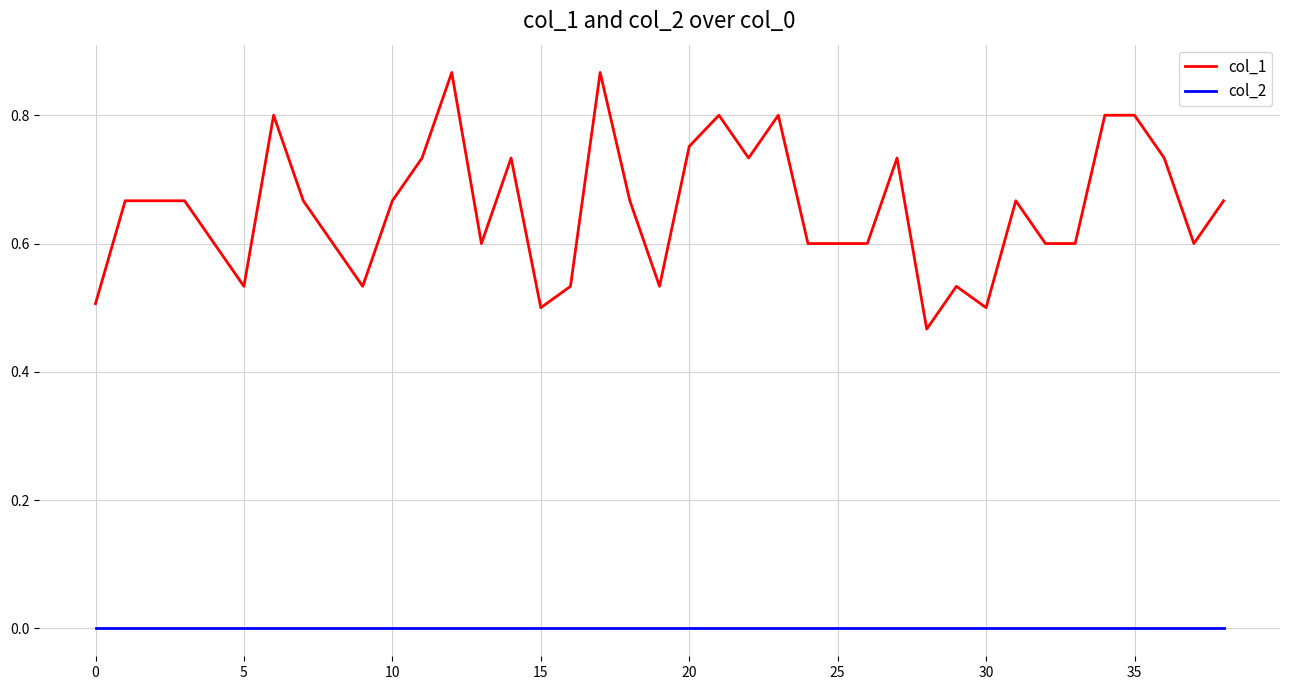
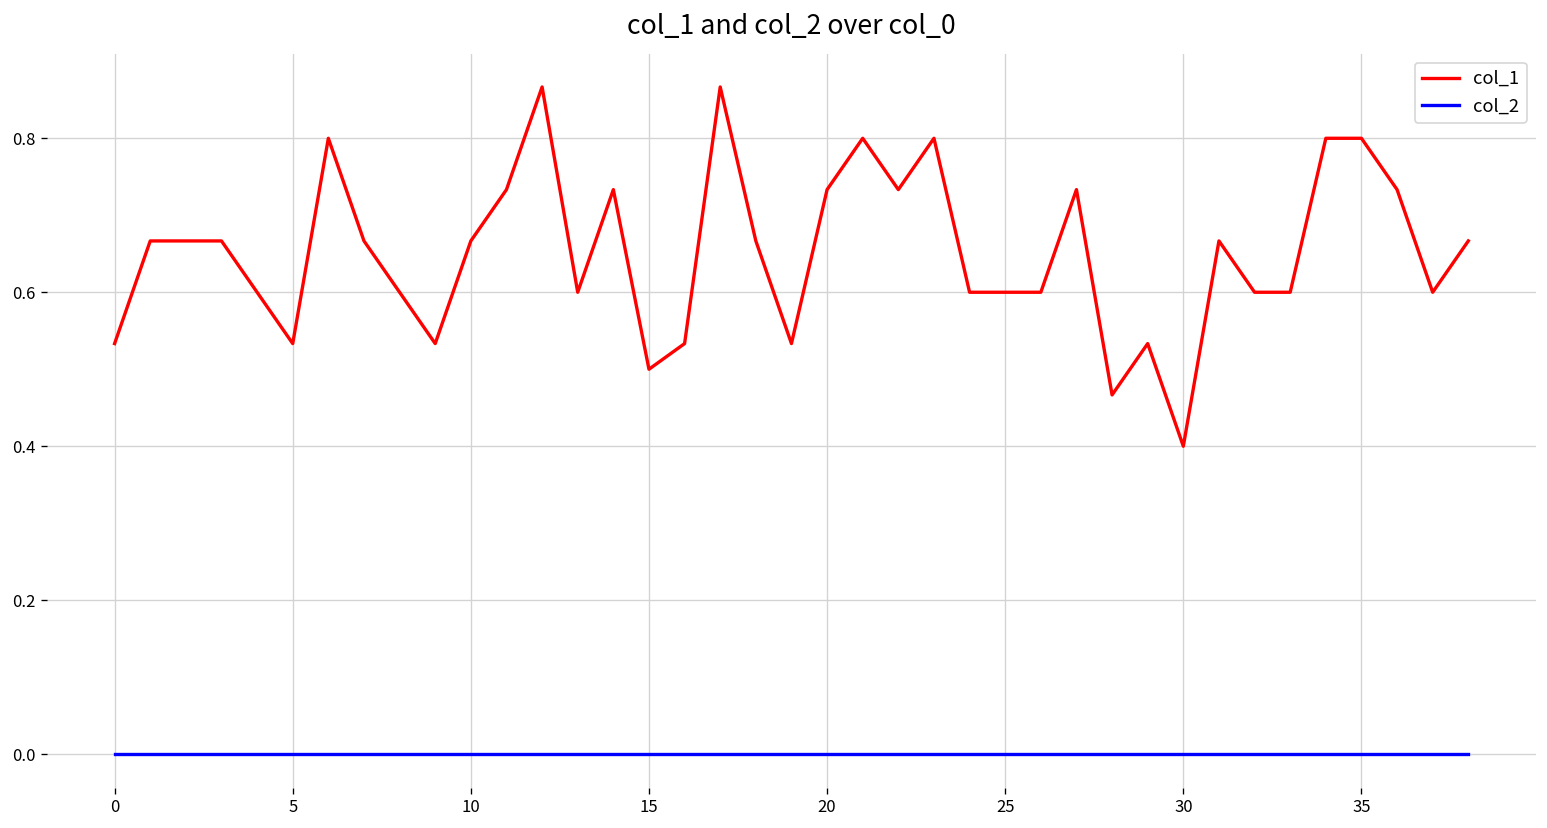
  {
    "col_1": {
-     "0": 0.51,
+     "0": 0.53,
      "5": 0.53,
      "10": 0.67,
      "15": 0.50,
-     "20": 0.75,
+     "20": 0.73,
      "25": 0.60,
-     "30": 0.5,
+     "30": 0.4,
      "35": 0.80
    },
    "col_2": {
      "0": 0.00,
      "5": 0.00,
      "10": 0.00,
      "15": 0.00,
      "20": 0.00,
      "25": 0.00,
      "30": 0.00,
      "35": 0.00
    }
  }
